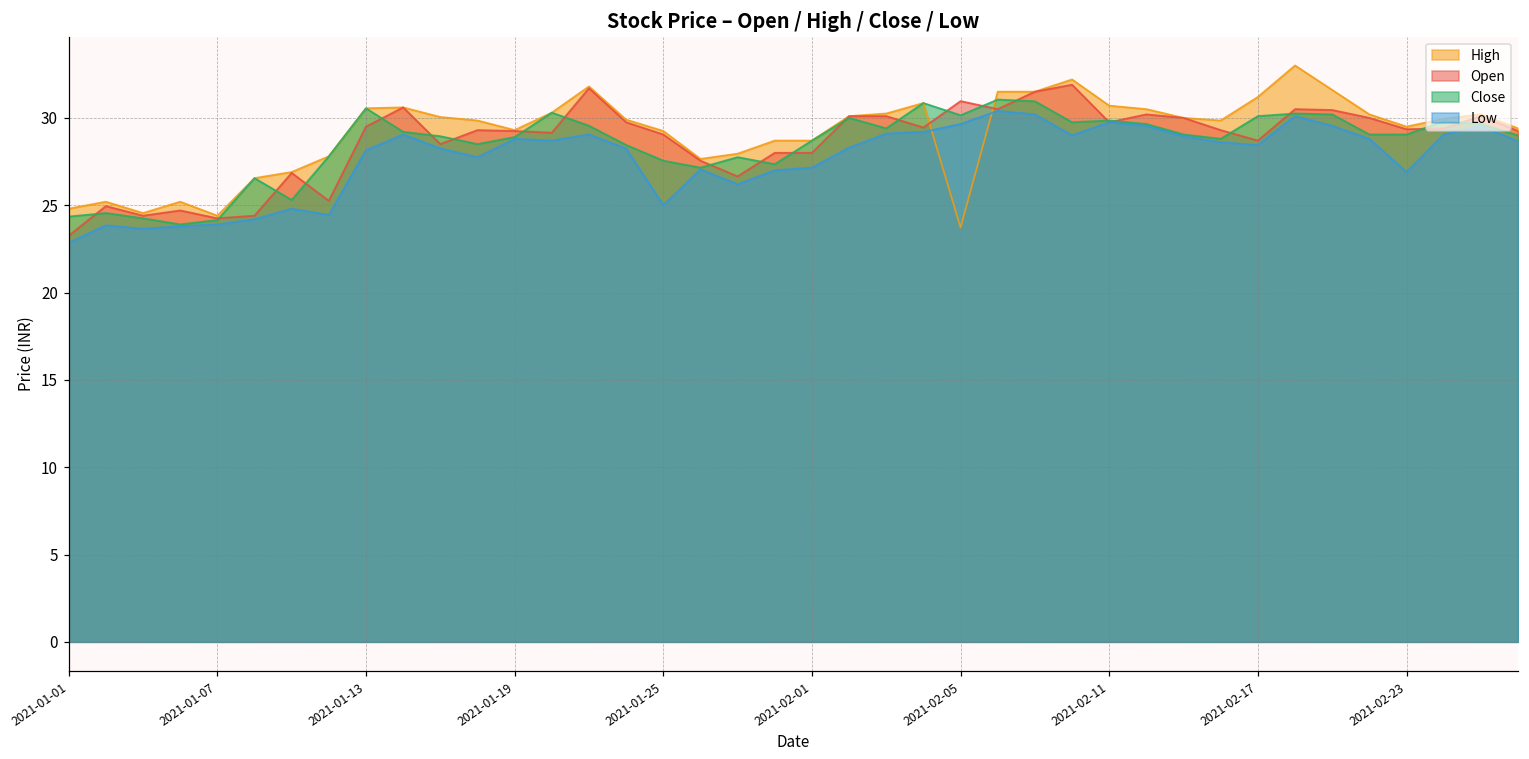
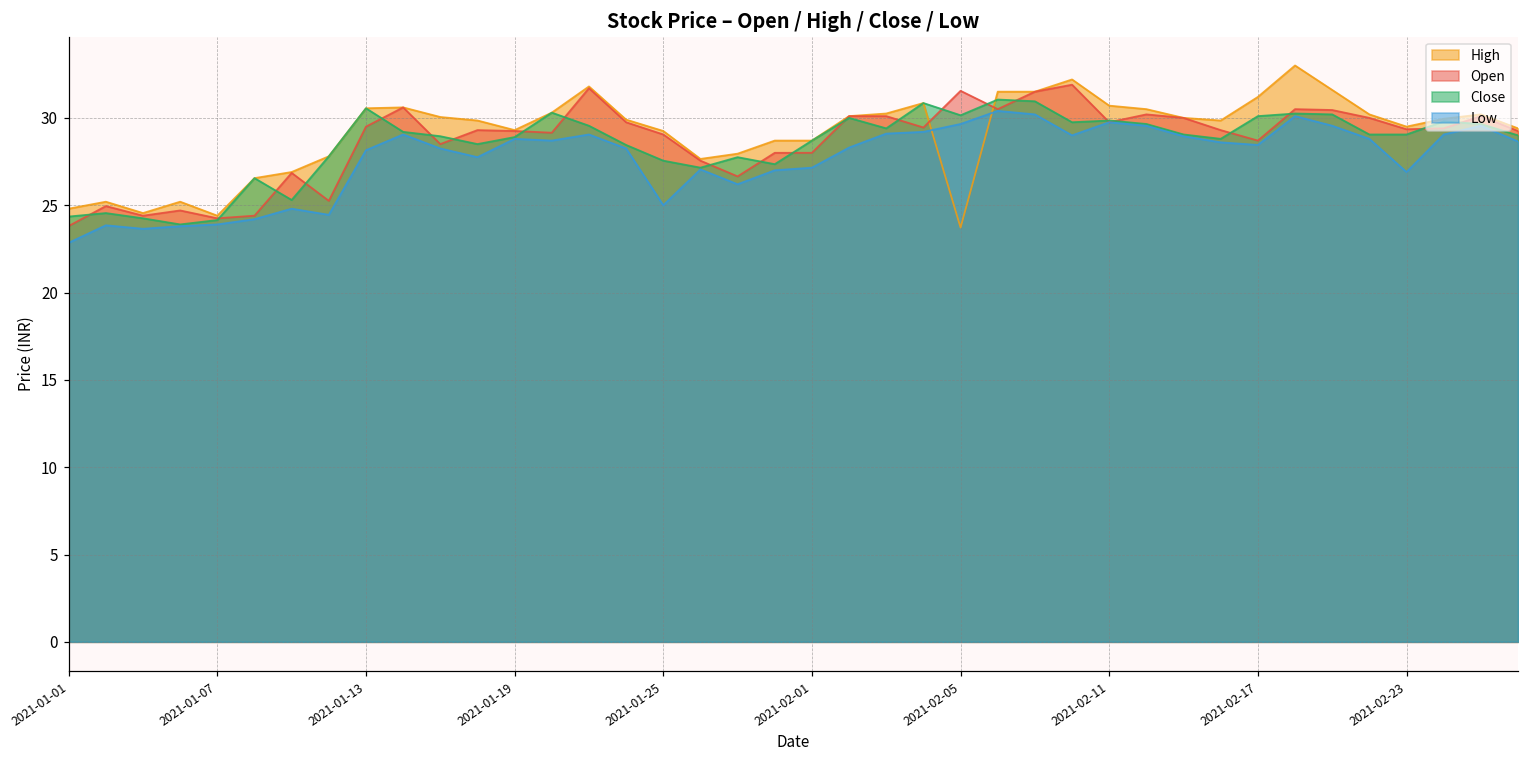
  {
    "High": {
      "2021-01-01": 24.8,
      "2021-01-25": 29.3,
      "2021-02-05": 23.7,
      "2021-02-11": 30.7,
      "2021-02-17": 31.2
    },
    "Open": {
-     "2021-01-01": 23.3,
+     "2021-01-01": 23.8,
      "2021-01-13": 29.5,
      "2021-01-25": 29.1,
      "2021-02-01": 28.0,
-     "2021-02-05": 31.0,
+     "2021-02-05": 31.6,
      "2021-02-17": 28.7
    },
    "Close": {
      "2021-01-01": 24.4,
      "2021-01-25": 27.6,
      "2021-02-05": 30.2,
      "2021-02-17": 30.1,
      "2021-02-23": 29.1
    },
    "Low": {
      "2021-01-01": 22.9,
      "2021-01-07": 23.9,
      "2021-01-13": 28.2,
      "2021-01-25": 25.0,
      "2021-02-01": 27.2,
      "2021-02-05": 29.7,
      "2021-02-17": 28.5,
      "2021-02-23": 26.9
    }
  }
